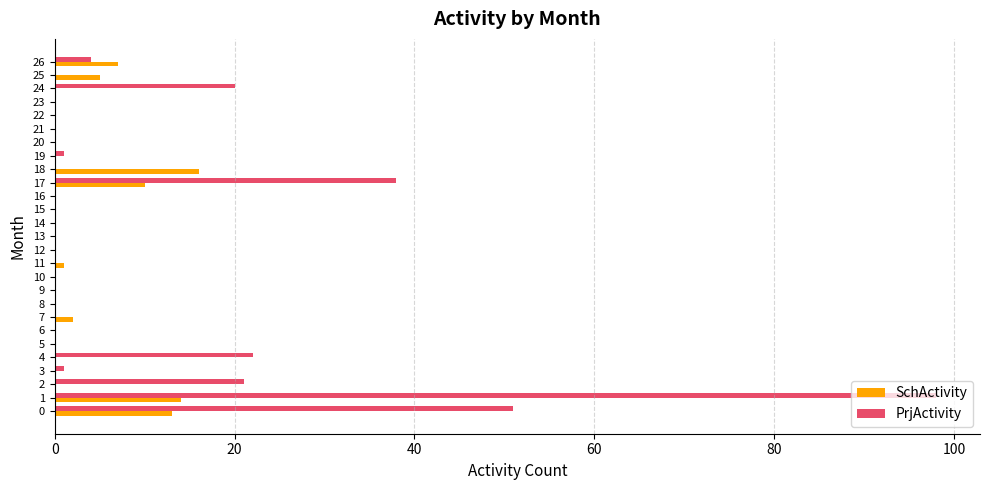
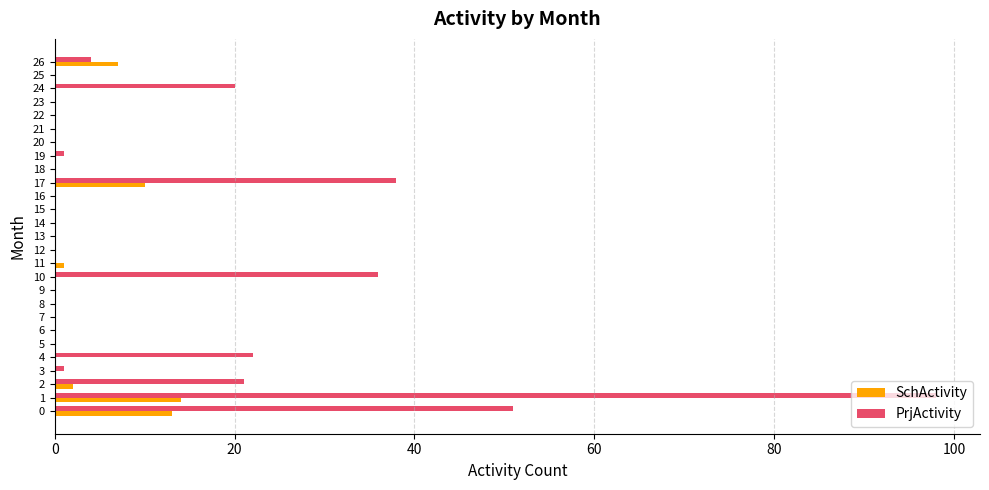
  {
    "SchActivity": {
      "26": 7,
-     "25": 5,
+     "25": 0,
      "24": 0,
      "23": 0,
      "22": 0,
      "21": 0,
      "20": 0,
      "19": 0,
-     "18": 16,
+     "18": 0,
      "17": 10,
      "16": 0,
      "15": 0,
      "14": 0,
      "13": 0,
      "12": 0,
      "11": 1,
      "10": 0,
      "9": 0,
      "8": 0,
-     "7": 2,
+     "7": 0,
      "6": 0,
      "5": 0,
      "4": 0,
      "3": 0,
-     "2": 0,
+     "2": 2,
      "1": 14,
      "0": 13
    },
    "PrjActivity": {
      "26": 4,
      "25": 0,
      "24": 20,
      "23": 0,
      "22": 0,
      "21": 0,
      "20": 0,
      "19": 1,
      "18": 0,
      "17": 38,
      "16": 0,
      "15": 0,
      "14": 0,
      "13": 0,
      "12": 0,
      "11": 0,
-     "10": 0,
+     "10": 36,
      "9": 0,
      "8": 0,
      "7": 0,
      "6": 0,
      "5": 0,
      "4": 22,
      "3": 1,
      "2": 21,
      "0": 51
    }
  }
